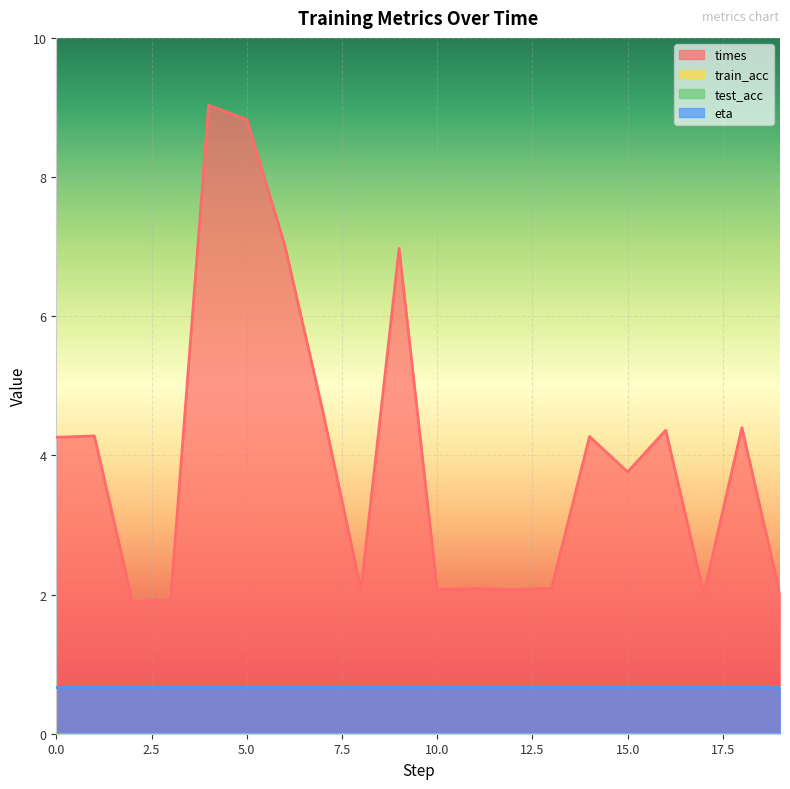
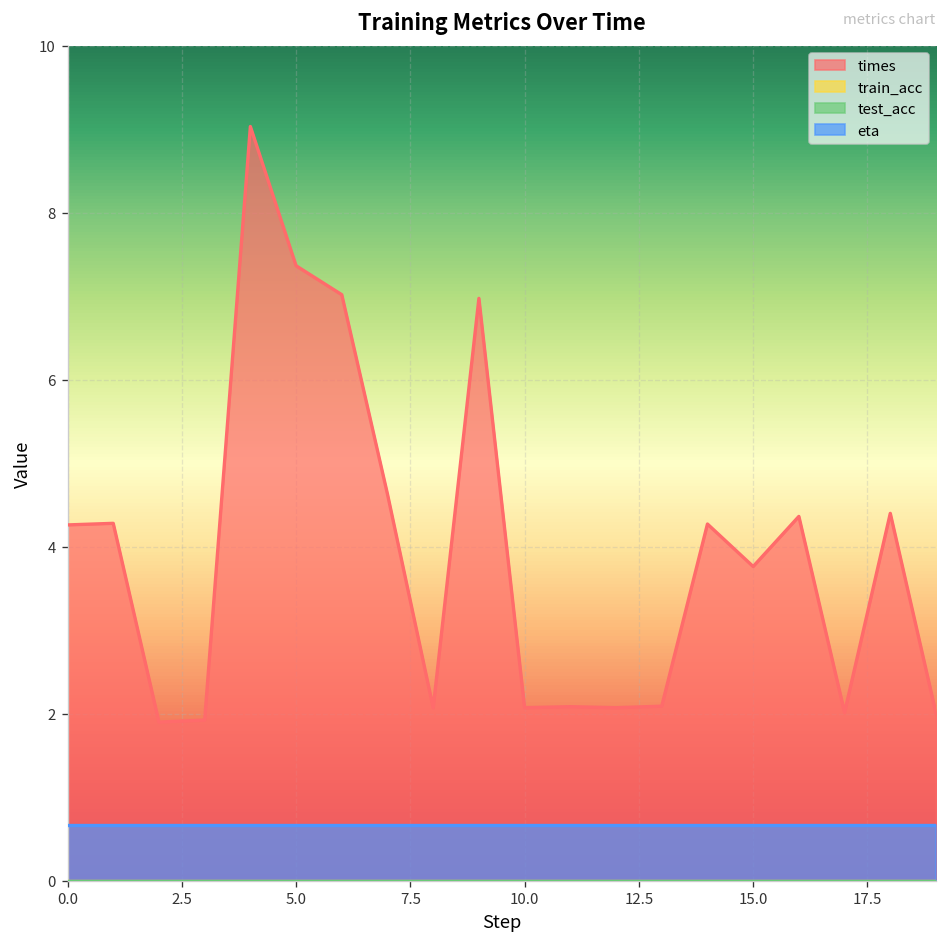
  {
    "times": {
      "0.0": 4.3,
-     "5.0": 8.8,
+     "5.0": 7.4,
      "10.0": 2.1,
      "15.0": 3.8
    },
    "test_acc": {
      "0.0": 0.0,
      "5.0": 0.0,
      "10.0": 0.0,
      "15.0": 0.0
    },
    "eta": {
      "0.0": 0.7,
      "5.0": 0.7,
      "10.0": 0.7,
      "15.0": 0.7
    }
  }
